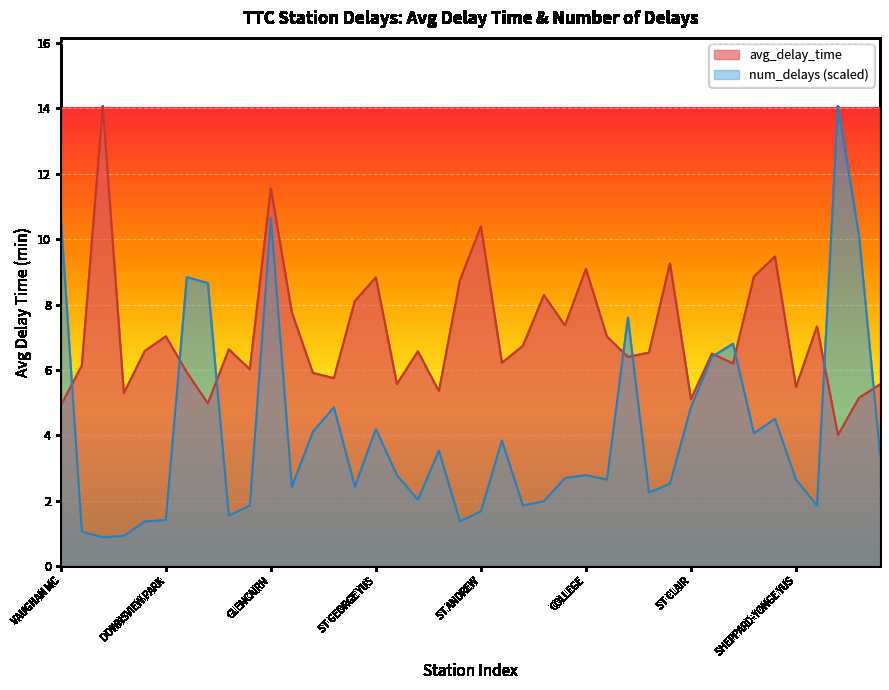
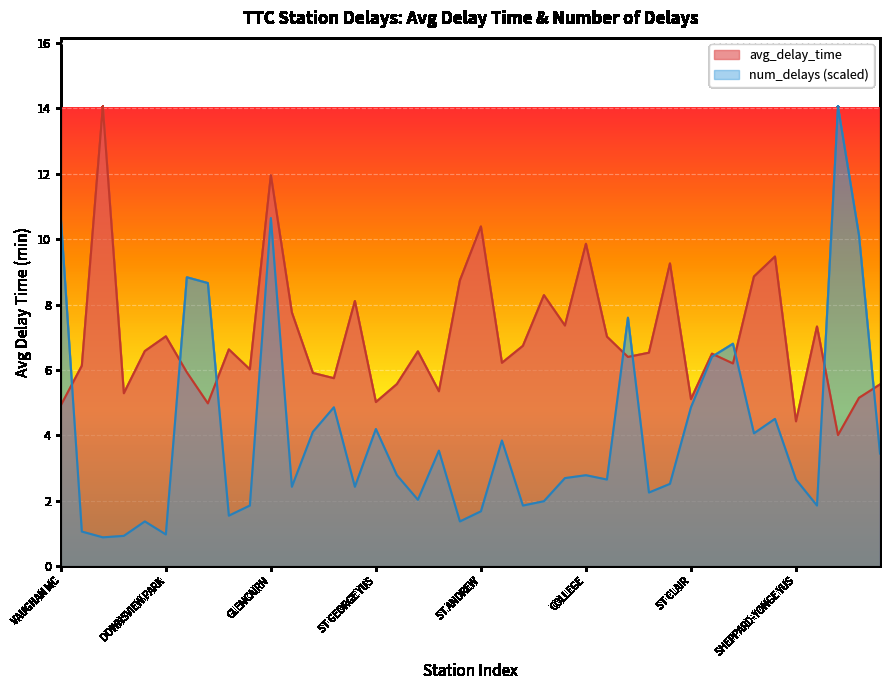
  {
    "avg_delay_time": {
      "VAUGHAN MC": 4.9,
      "DOWNSVIEW PARK": 7.0,
-     "GLENCAIRN": 11.6,
-     "ST GEORGE YUS": 8.8,
+     "GLENCAIRN": 12.0,
+     "ST GEORGE YUS": 5.0,
      "ST ANDREW": 10.4,
-     "COLLEGE": 9.1,
+     "COLLEGE": 9.9,
      "ST CLAIR": 5.1,
-     "SHEPPARD-YONGE YUS": 5.5
+     "SHEPPARD-YONGE YUS": 4.4
    },
    "num_delays (scaled)": {
      "VAUGHAN MC": 10.6,
-     "DOWNSVIEW PARK": 1.4,
+     "DOWNSVIEW PARK": 1.0,
      "GLENCAIRN": 10.6,
      "ST GEORGE YUS": 4.2,
      "ST ANDREW": 1.7,
      "COLLEGE": 2.8,
      "ST CLAIR": 4.9,
      "SHEPPARD-YONGE YUS": 2.7
    }
  }
